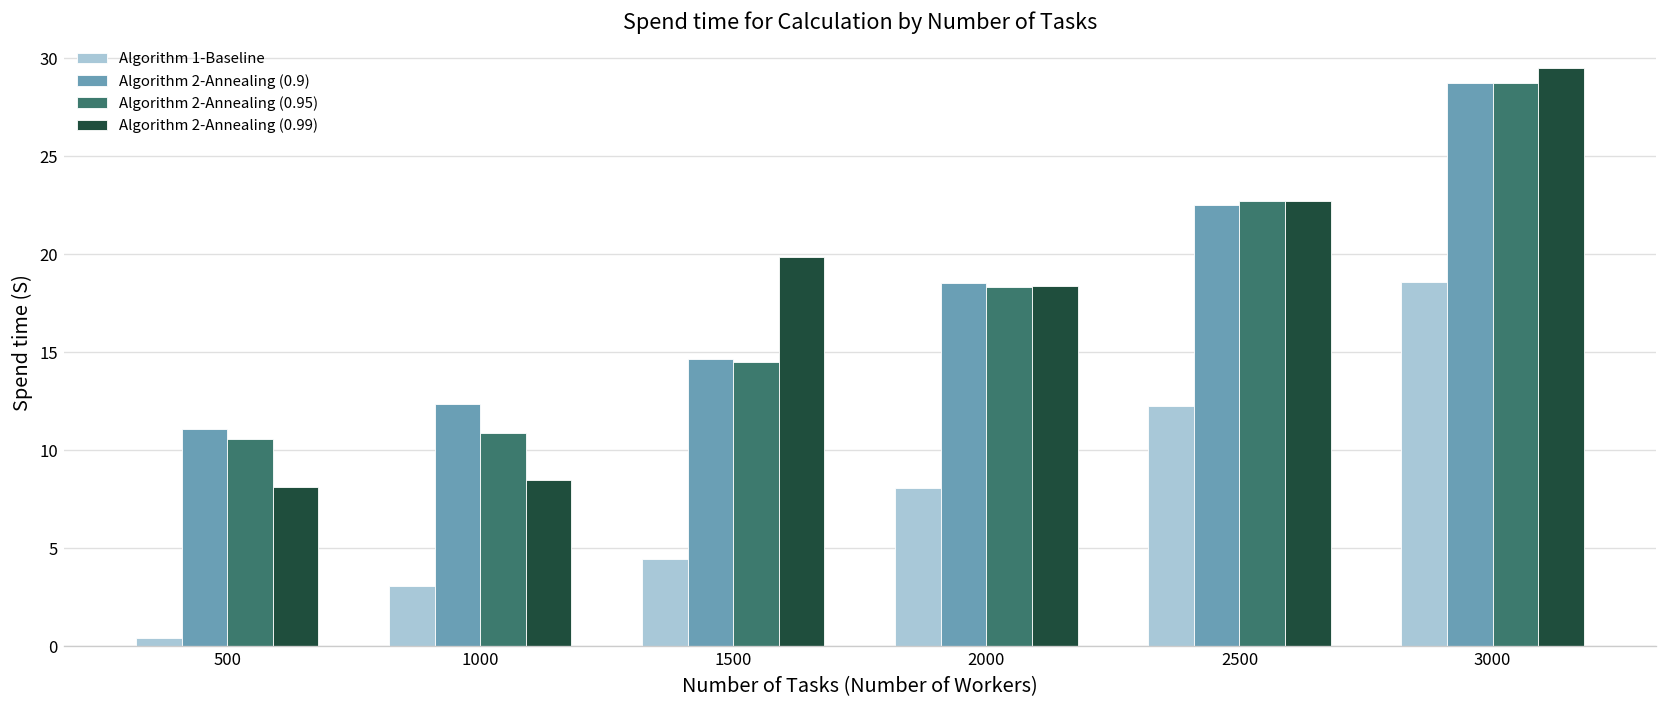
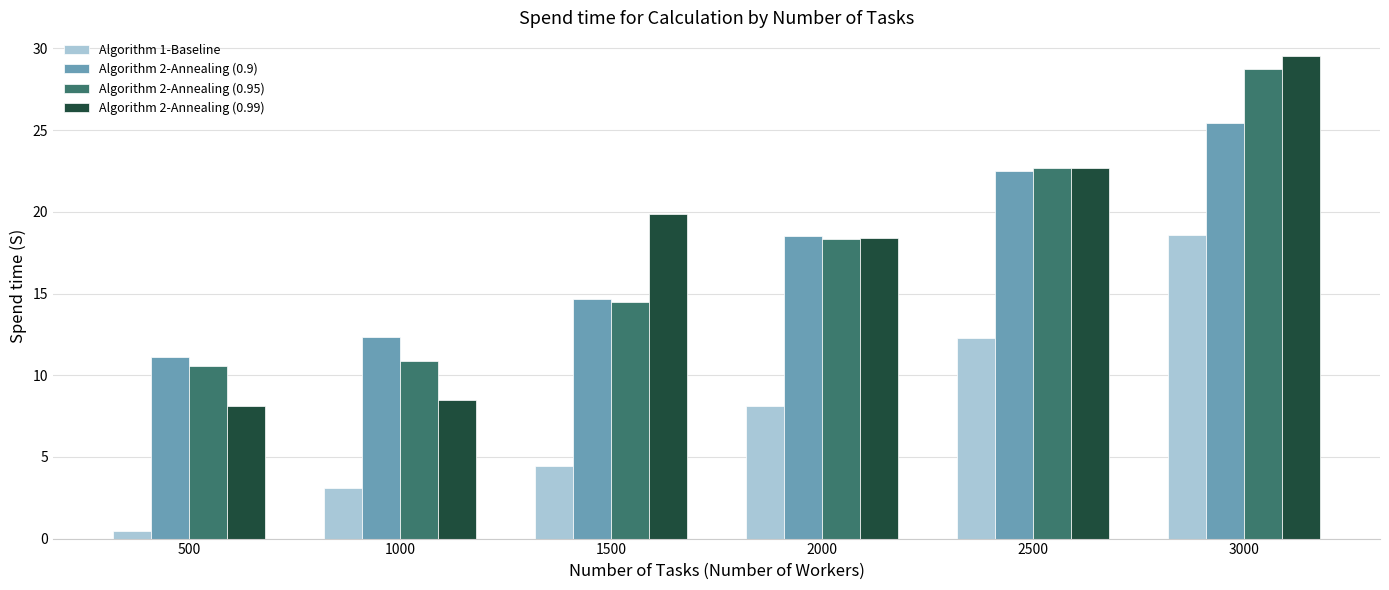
  {
    "Algorithm 1-Baseline": {
      "500": 0.4,
      "1000": 3.1,
      "1500": 4.5,
      "2000": 8.1,
      "2500": 12.3,
      "3000": 18.6
    },
    "Algorithm 2-Annealing (0.9)": {
      "500": 11.1,
      "1000": 12.4,
      "1500": 14.7,
      "2000": 18.5,
      "2500": 22.5,
-     "3000": 28.7
+     "3000": 25.5
    },
    "Algorithm 2-Annealing (0.95)": {
      "500": 10.6,
      "1000": 10.9,
      "1500": 14.5,
      "2000": 18.3,
      "2500": 22.7,
      "3000": 28.7
    },
    "Algorithm 2-Annealing (0.99)": {
      "500": 8.1,
      "1000": 8.5,
      "1500": 19.9,
      "2000": 18.4,
      "2500": 22.7,
      "3000": 29.5
    }
  }
